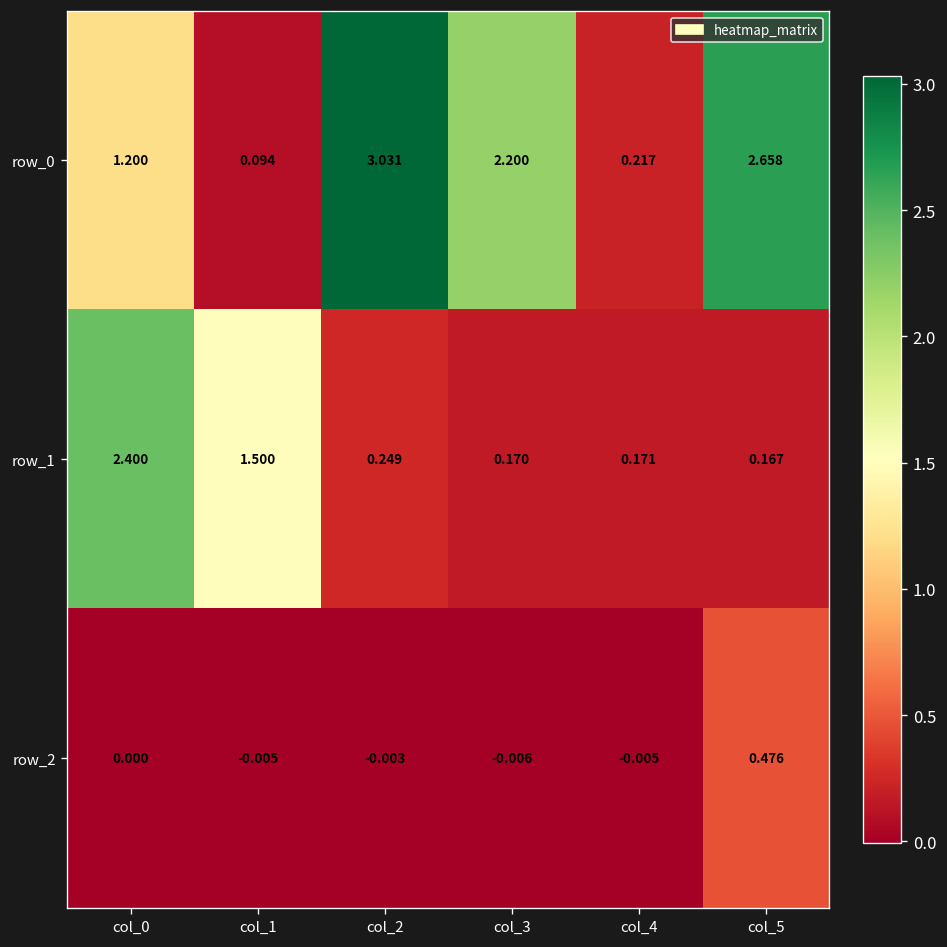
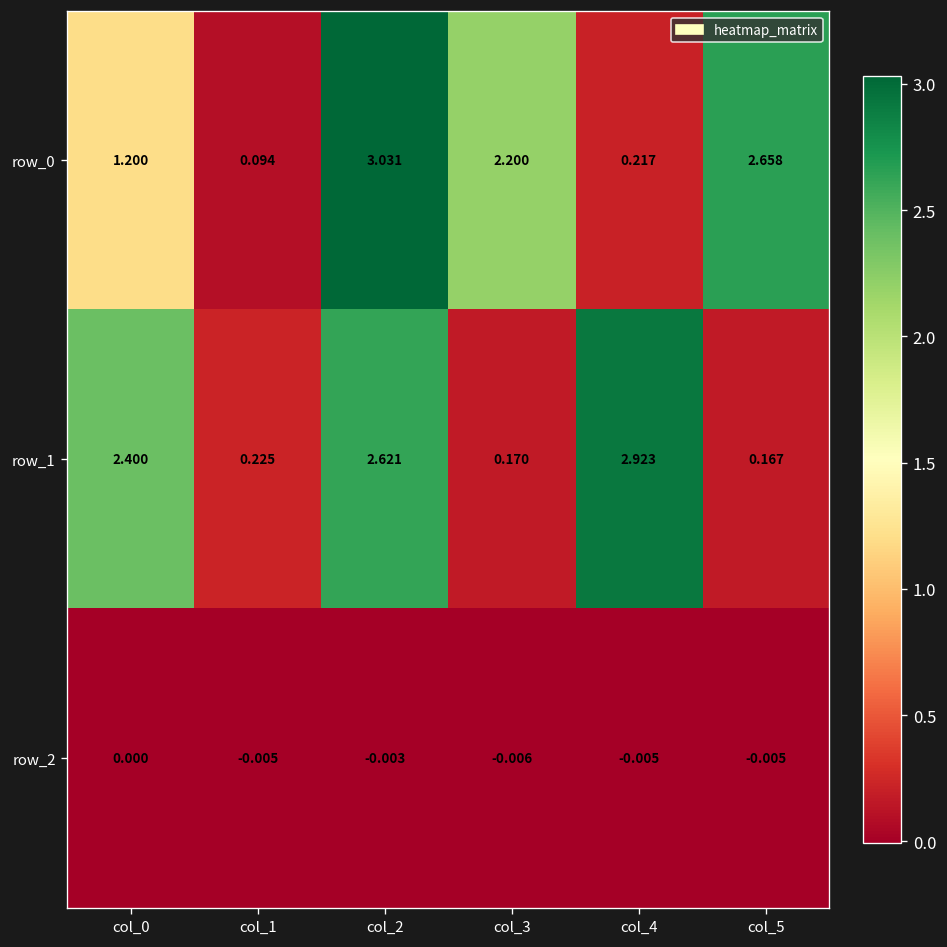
  {
    "row_0": {
      "col_0": 1.200,
      "col_1": 0.094,
      "col_2": 3.031,
      "col_3": 2.200,
      "col_4": 0.217,
      "col_5": 2.658
    },
    "row_1": {
      "col_0": 2.400,
-     "col_1": 1.500,
-     "col_2": 0.249,
+     "col_1": 0.225,
+     "col_2": 2.621,
      "col_3": 0.170,
-     "col_4": 0.171,
+     "col_4": 2.923,
      "col_5": 0.167
    },
    "row_2": {
      "col_0": 0.000,
      "col_1": -0.005,
      "col_2": -0.003,
      "col_3": -0.006,
      "col_4": -0.005,
-     "col_5": 0.476
+     "col_5": -0.005
    }
  }
